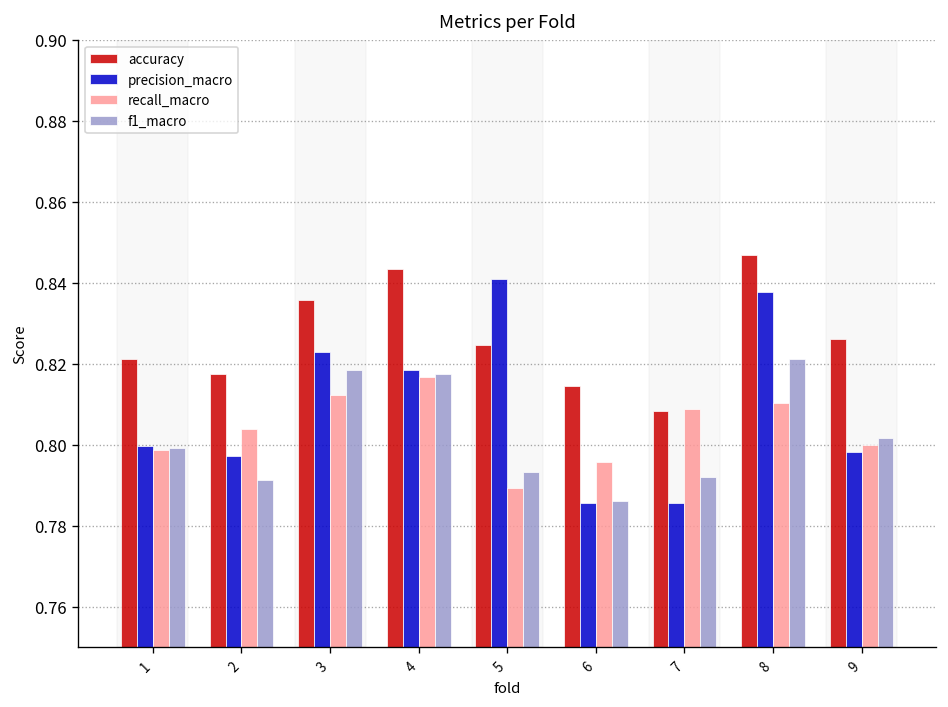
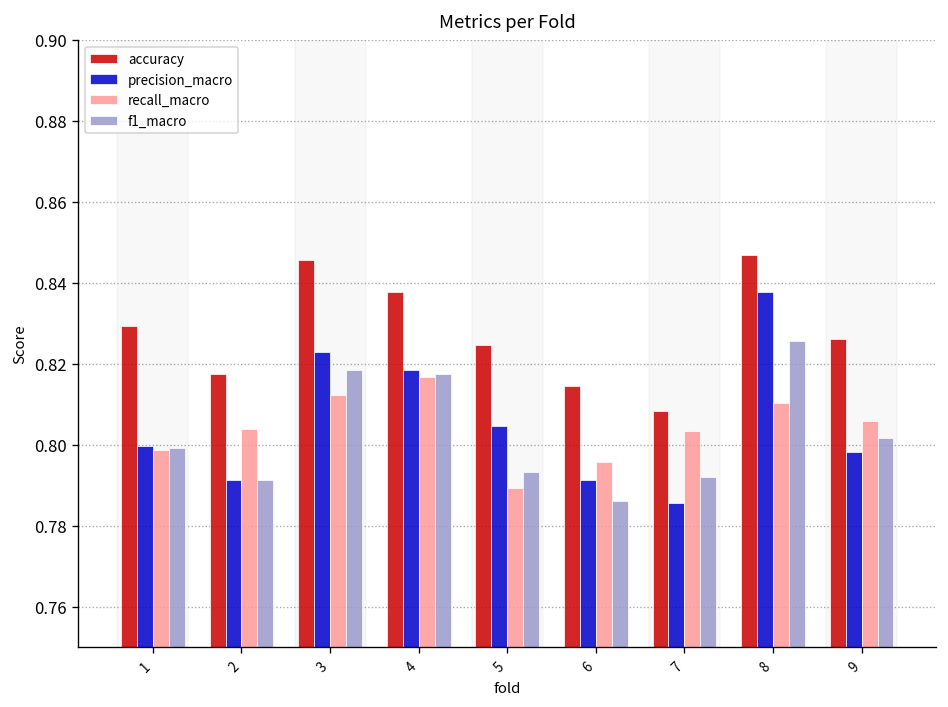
  {
    "accuracy": {
-     "1": 0.821,
+     "1": 0.829,
      "2": 0.817,
-     "3": 0.836,
-     "4": 0.843,
+     "3": 0.846,
+     "4": 0.838,
      "5": 0.825,
      "6": 0.815,
      "7": 0.808,
      "8": 0.847,
      "9": 0.826
    },
    "precision_macro": {
      "1": 0.800,
-     "2": 0.797,
+     "2": 0.791,
      "3": 0.823,
      "4": 0.818,
-     "5": 0.841,
-     "6": 0.786,
+     "5": 0.805,
+     "6": 0.791,
      "7": 0.786,
      "8": 0.838,
      "9": 0.798
    },
    "recall_macro": {
      "1": 0.799,
      "2": 0.804,
      "3": 0.812,
      "4": 0.817,
      "5": 0.789,
      "6": 0.796,
-     "7": 0.809,
+     "7": 0.803,
      "8": 0.810,
-     "9": 0.800
+     "9": 0.806
    },
    "f1_macro": {
      "1": 0.799,
      "2": 0.791,
      "3": 0.818,
      "4": 0.818,
      "5": 0.793,
      "6": 0.786,
      "7": 0.792,
-     "8": 0.821,
+     "8": 0.826,
      "9": 0.802
    }
  }
